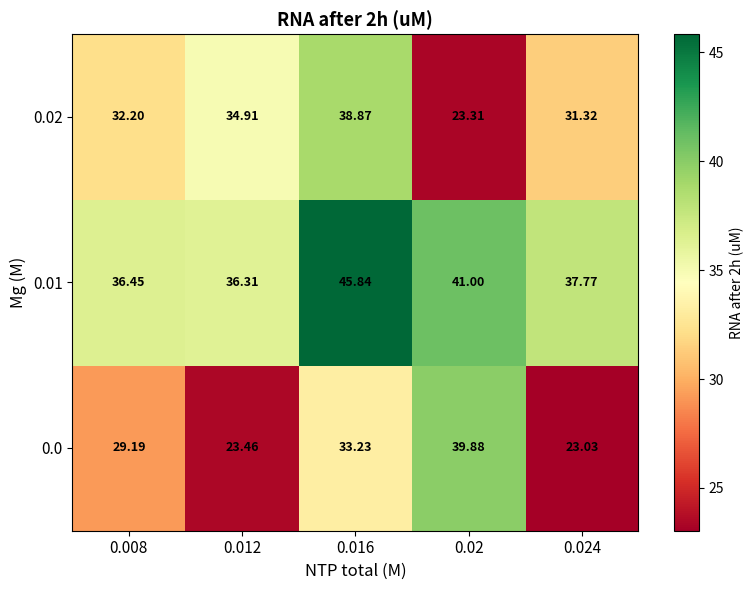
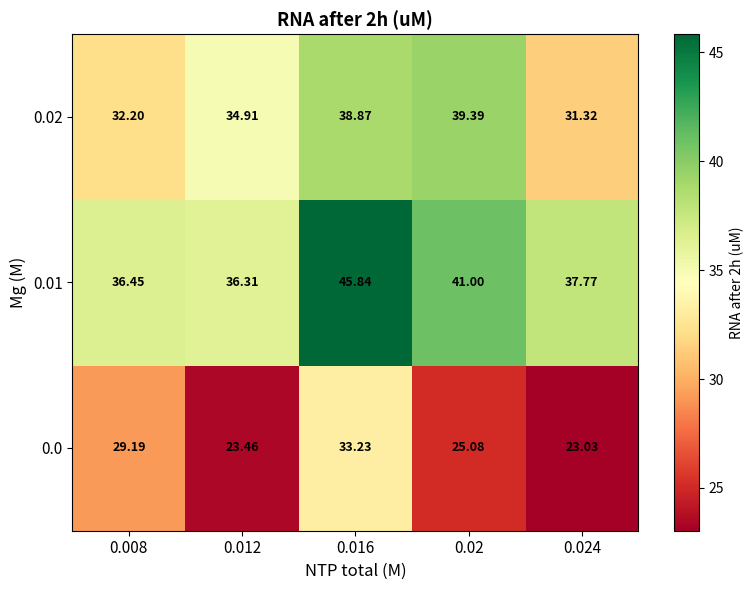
  {
    "0.02": {
      "0.008": 32.20,
      "0.012": 34.91,
      "0.016": 38.87,
-     "0.02": 23.31,
+     "0.02": 39.39,
      "0.024": 31.32
    },
    "0.01": {
      "0.008": 36.45,
      "0.012": 36.31,
      "0.016": 45.84,
      "0.02": 41.00,
      "0.024": 37.77
    },
    "0.0": {
      "0.008": 29.19,
      "0.012": 23.46,
      "0.016": 33.23,
-     "0.02": 39.88,
+     "0.02": 25.08,
      "0.024": 23.03
    }
  }
